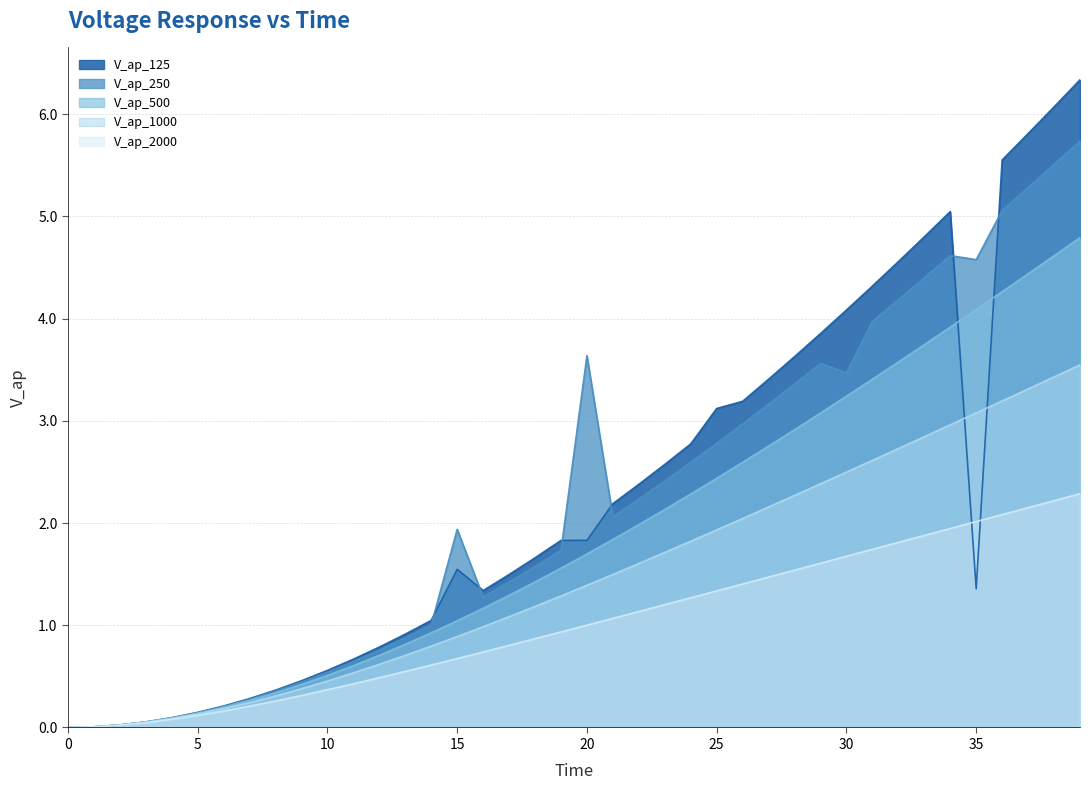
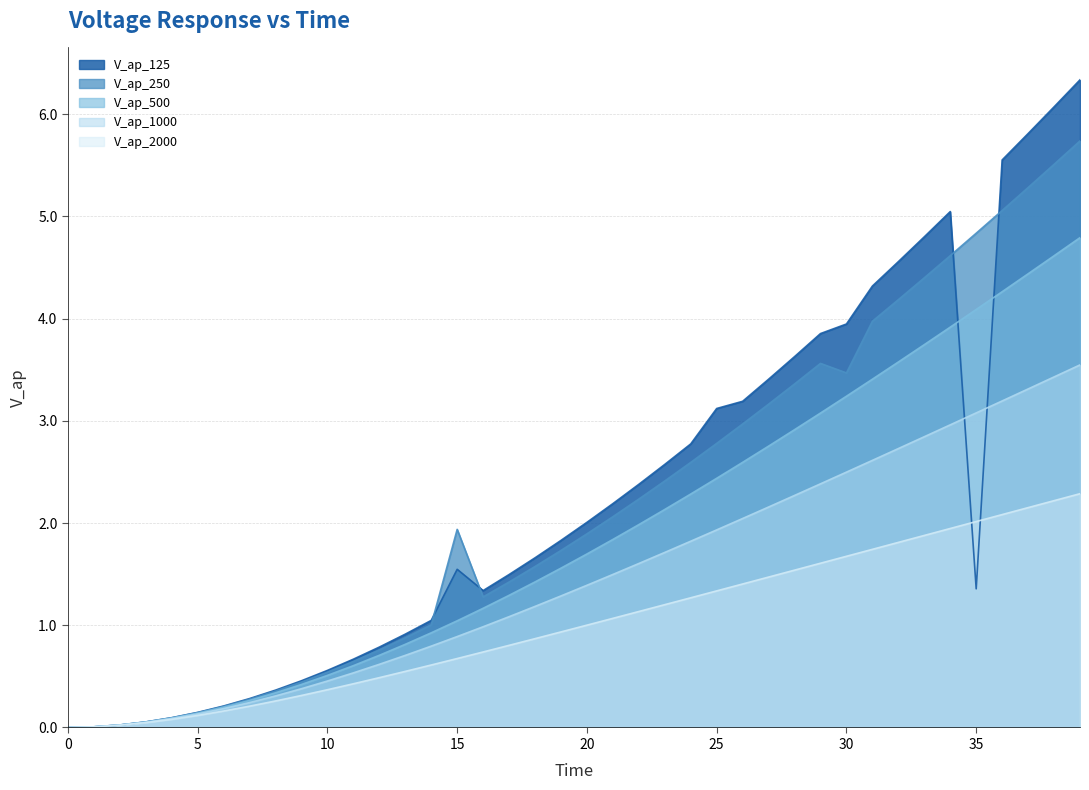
  {
    "V_ap_125": {
      "15": 1.55,
-     "20": 1.83,
+     "20": 2.01,
      "25": 3.12,
-     "30": 4.08,
+     "30": 3.95,
      "35": 1.36
    },
    "V_ap_250": {
      "15": 1.94,
-     "20": 3.64,
+     "20": 1.89,
      "25": 2.78,
      "30": 3.47,
-     "35": 4.58
+     "35": 4.84
    }
  }
